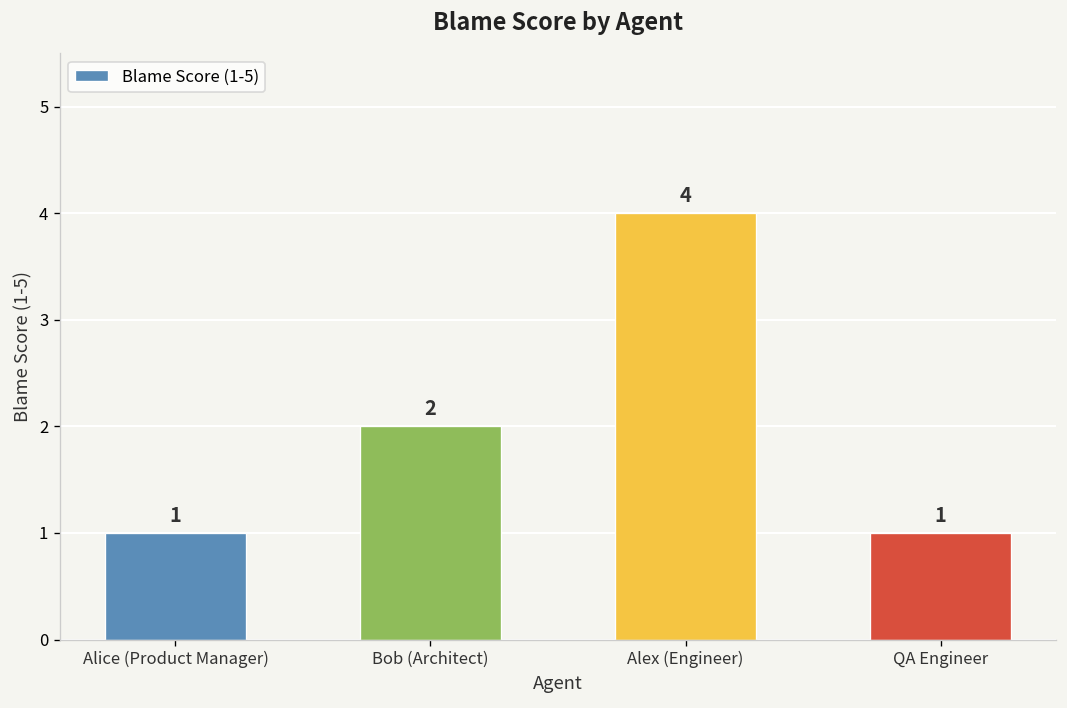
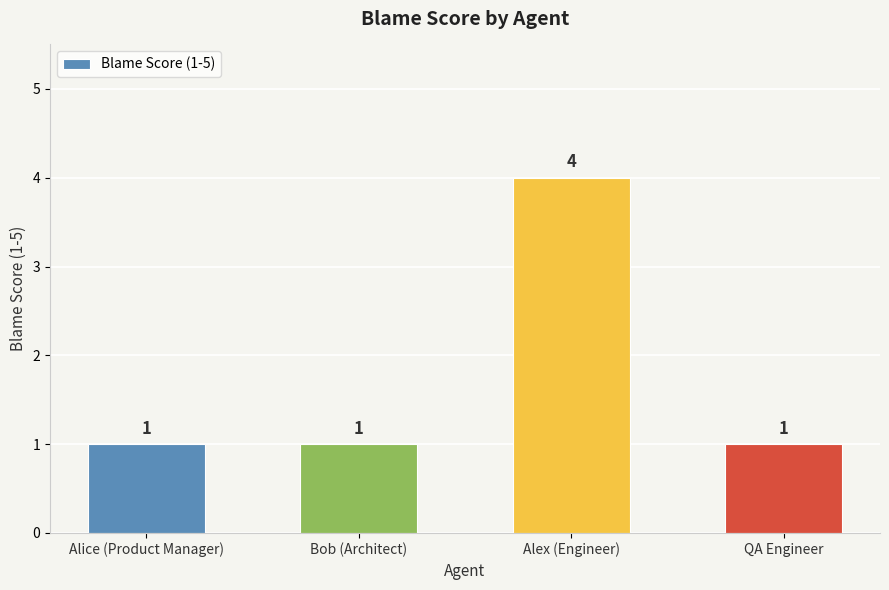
  {
    "Alice (Product Manager)": 1,
-   "Bob (Architect)": 2,
+   "Bob (Architect)": 1,
    "Alex (Engineer)": 4,
    "QA Engineer": 1
  }
